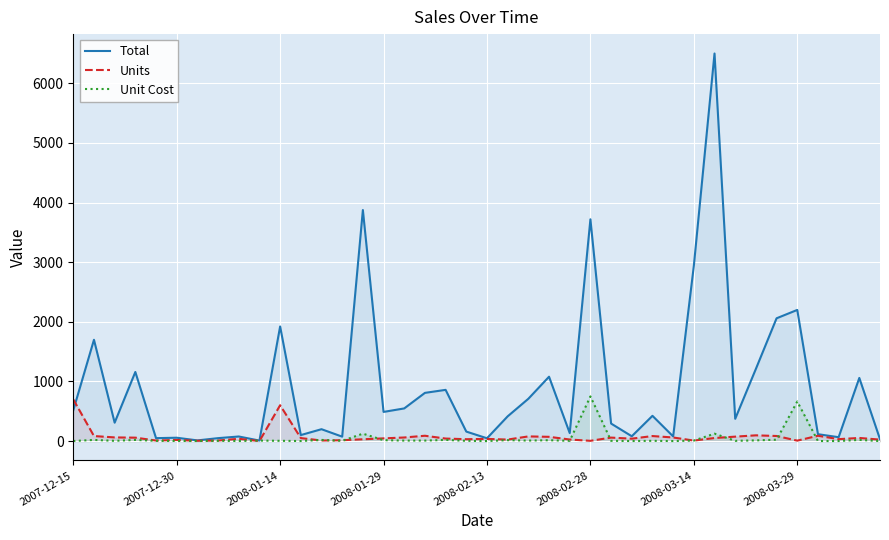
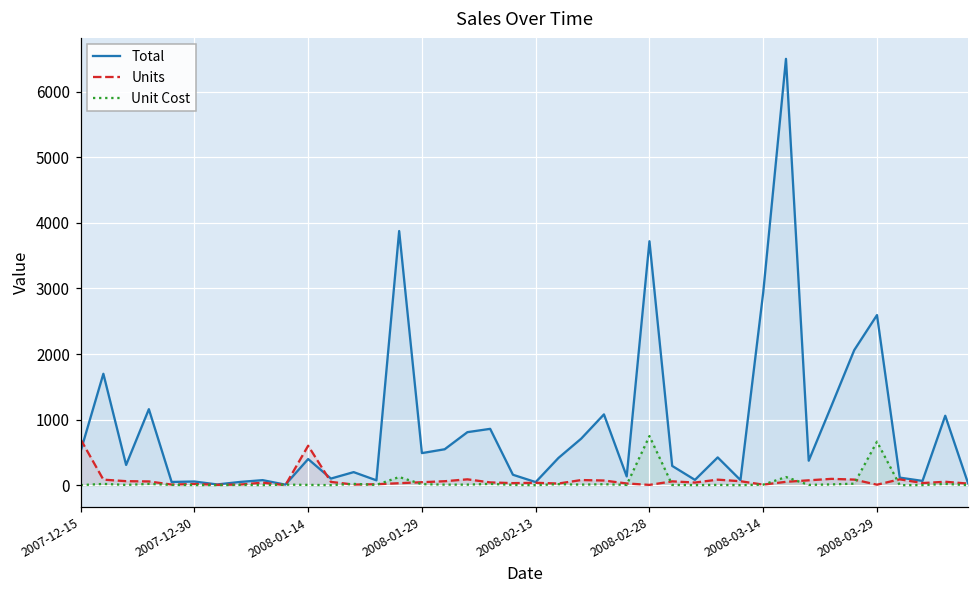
  {
    "Total": {
      "2007-12-15": 500,
-     "2008-01-14": 1900,
+     "2008-01-14": 400,
      "2008-01-29": 500,
      "2008-02-28": 3700,
      "2008-03-14": 2900,
-     "2008-03-29": 2200
+     "2008-03-29": 2600
    },
    "Units": {
      "2007-12-15": 700,
      "2008-01-14": 600,
      "2008-02-28": 0,
      "2008-03-29": 0
    },
    "Unit Cost": {
      "2007-12-15": 0,
      "2008-01-14": 0,
      "2008-02-28": 700,
      "2008-03-29": 700
    }
  }
